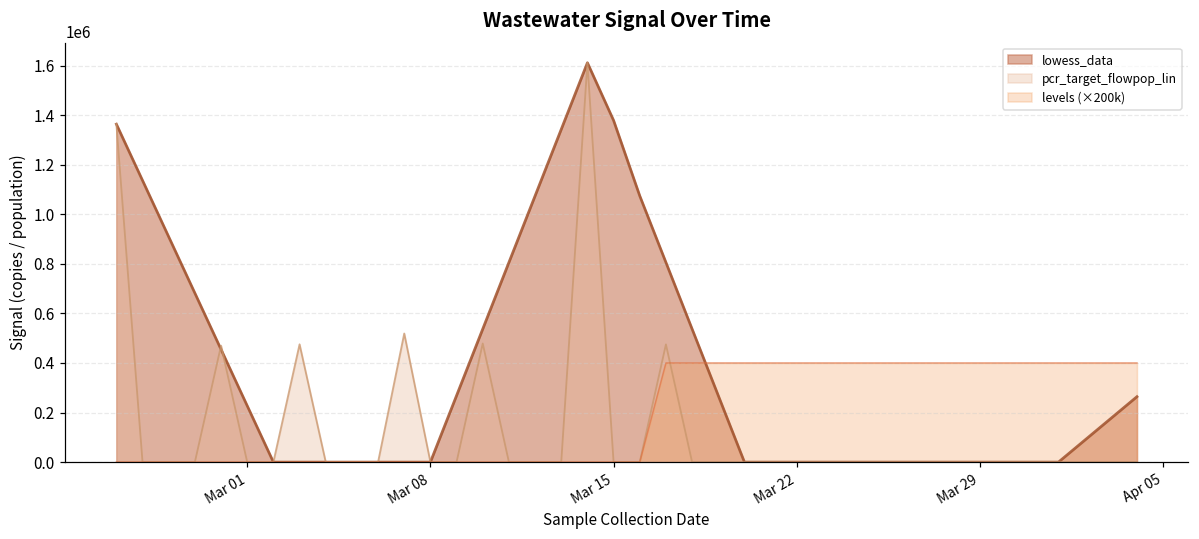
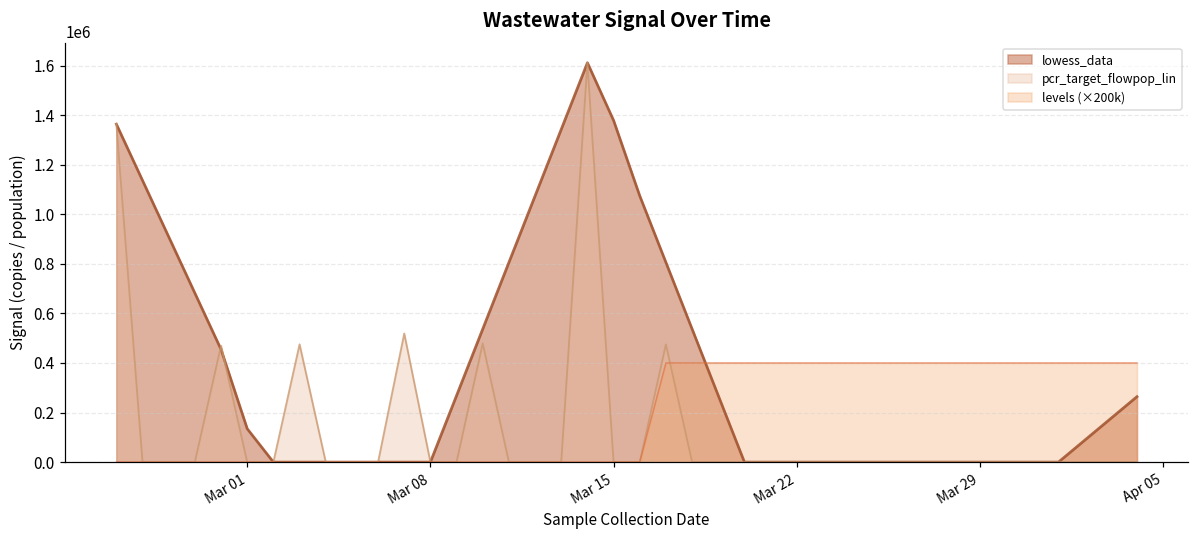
  {
    "lowess_data": {
-     "Mar 01": 230000,
+     "Mar 01": 130000,
      "Mar 15": 1380000
    }
  }
